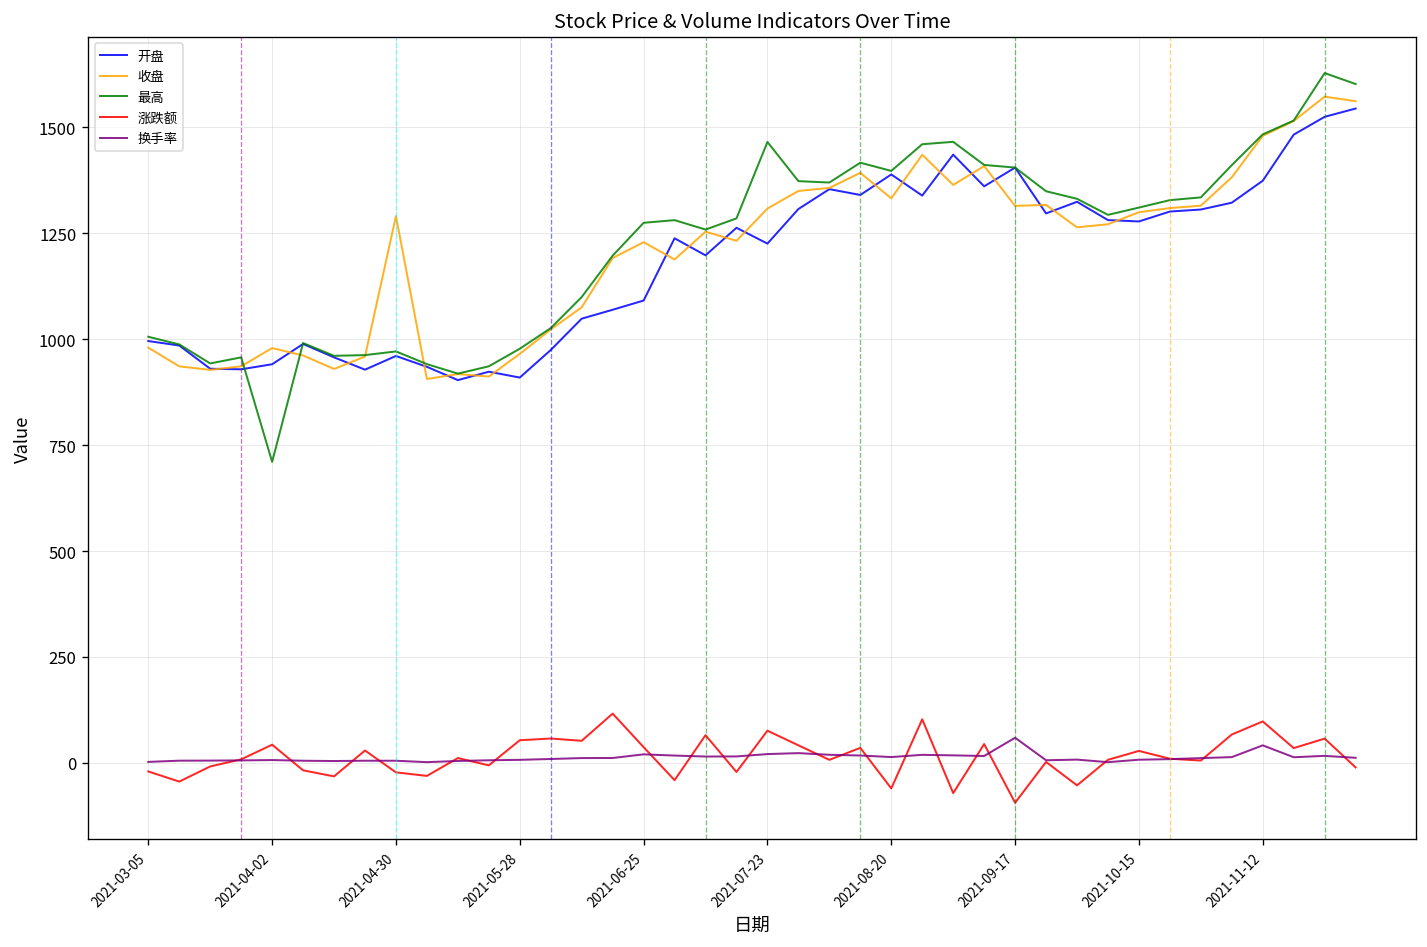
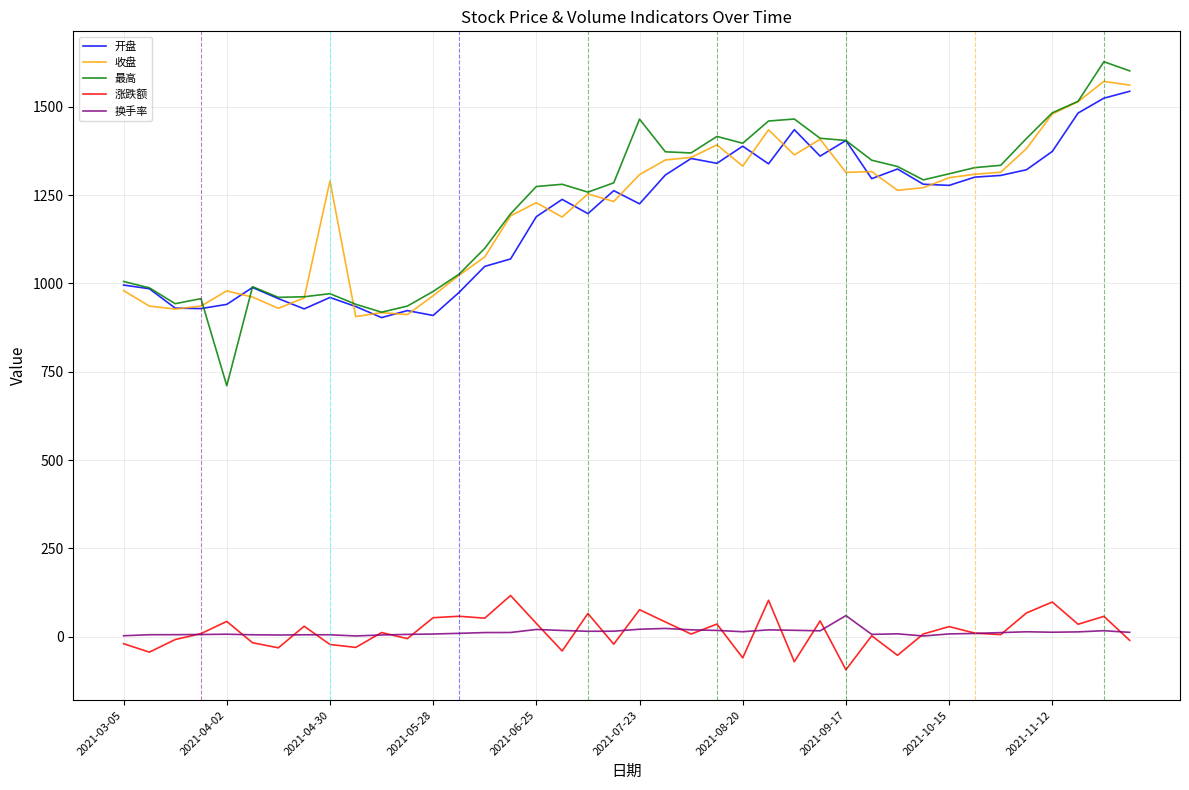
  {
    "开盘": {
      "2021-03-05": 1000,
      "2021-04-02": 940,
      "2021-04-30": 960,
      "2021-05-28": 910,
-     "2021-06-25": 1090,
+     "2021-06-25": 1190,
      "2021-07-23": 1230,
      "2021-08-20": 1390,
      "2021-10-15": 1280,
      "2021-11-12": 1370
    },
    "收盘": {
      "2021-03-05": 980,
      "2021-04-02": 980,
      "2021-04-30": 1290,
      "2021-05-28": 970,
      "2021-06-25": 1230,
      "2021-07-23": 1310,
      "2021-08-20": 1330,
      "2021-09-17": 1310,
      "2021-10-15": 1300
    },
    "最高": {
      "2021-03-05": 1010,
      "2021-04-02": 710,
      "2021-04-30": 970,
      "2021-05-28": 980,
      "2021-06-25": 1270,
      "2021-07-23": 1470,
      "2021-08-20": 1400,
      "2021-10-15": 1310
    },
    "涨跌额": {
      "2021-03-05": -20,
      "2021-04-02": 40,
      "2021-04-30": -20,
      "2021-05-28": 50,
      "2021-06-25": 40,
      "2021-07-23": 80,
      "2021-08-20": -60,
      "2021-09-17": -90,
      "2021-10-15": 30,
      "2021-11-12": 100
    },
    "换手率": {
      "2021-03-05": 0,
      "2021-04-02": 10,
      "2021-04-30": 10,
      "2021-05-28": 10,
      "2021-06-25": 20,
      "2021-07-23": 20,
      "2021-08-20": 10,
      "2021-09-17": 60,
      "2021-10-15": 10,
-     "2021-11-12": 40
+     "2021-11-12": 10
    }
  }
